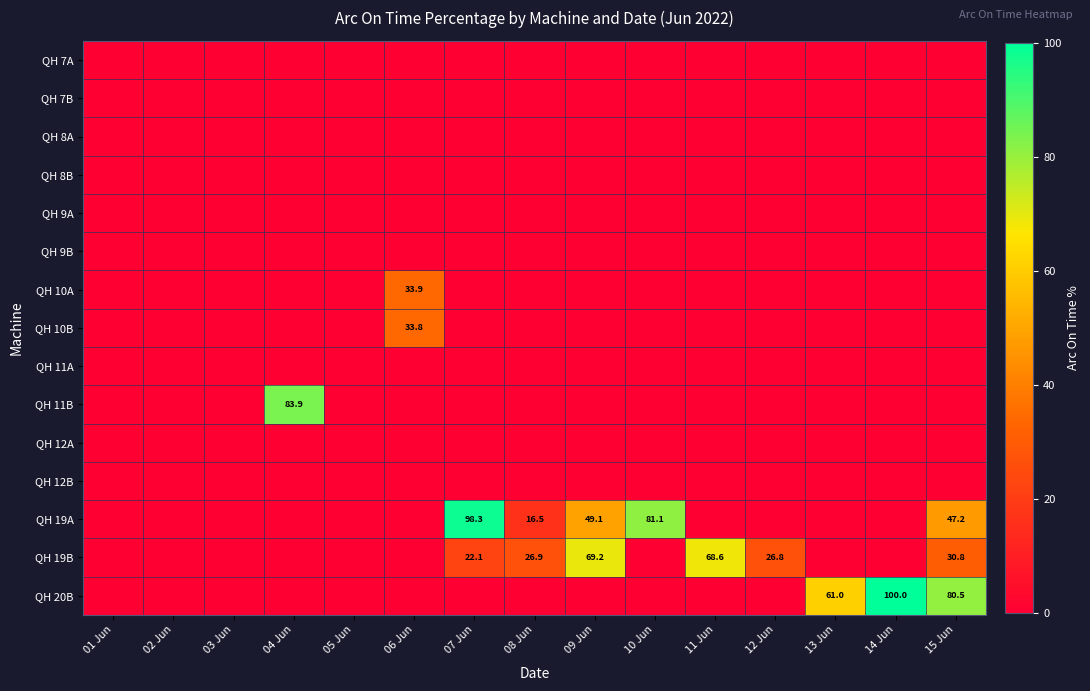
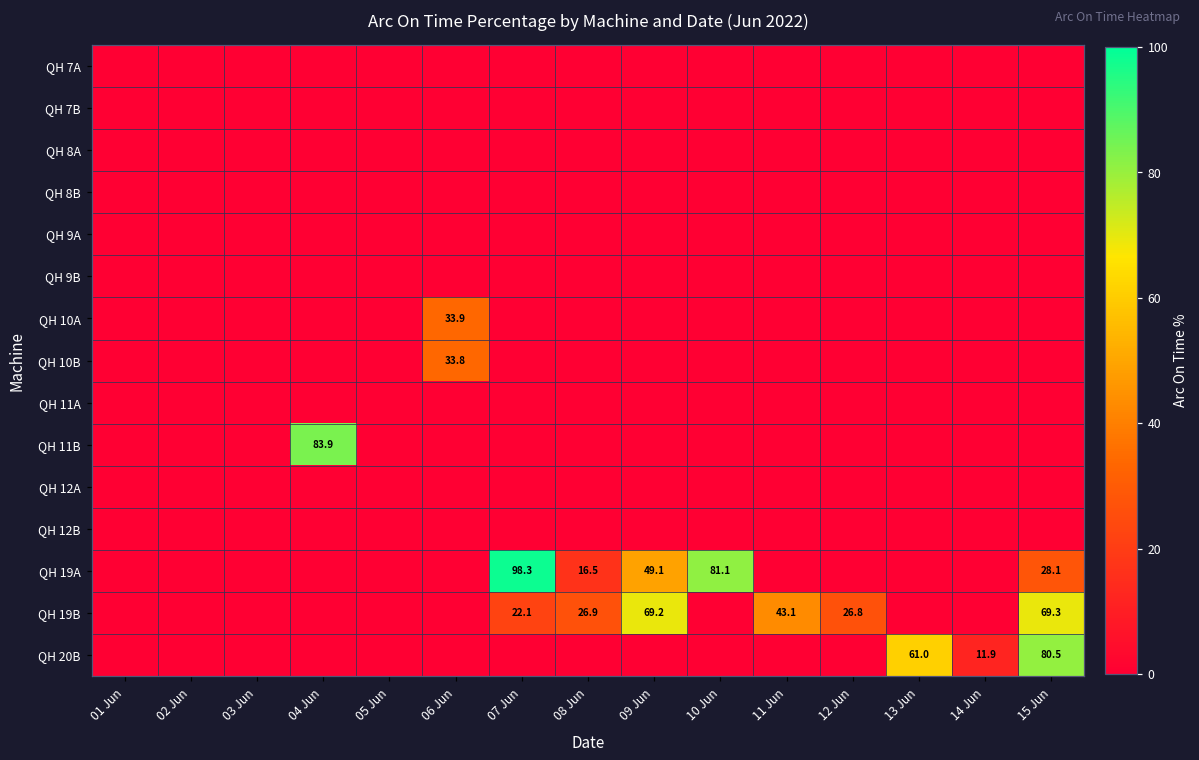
  {
    "QH 10A": {
      "06 Jun": 33.9
    },
    "QH 10B": {
      "06 Jun": 33.8
    },
    "QH 11B": {
      "04 Jun": 83.9
    },
    "QH 19A": {
      "07 Jun": 98.3,
      "08 Jun": 16.5,
      "09 Jun": 49.1,
      "10 Jun": 81.1,
-     "15 Jun": 47.2
+     "15 Jun": 28.1
    },
    "QH 19B": {
      "07 Jun": 22.1,
      "08 Jun": 26.9,
      "09 Jun": 69.2,
-     "11 Jun": 68.6,
+     "11 Jun": 43.1,
      "12 Jun": 26.8,
-     "15 Jun": 30.8
+     "15 Jun": 69.3
    },
    "QH 20B": {
      "13 Jun": 61.0,
-     "14 Jun": 100.0,
+     "14 Jun": 11.9,
      "15 Jun": 80.5
    }
  }
